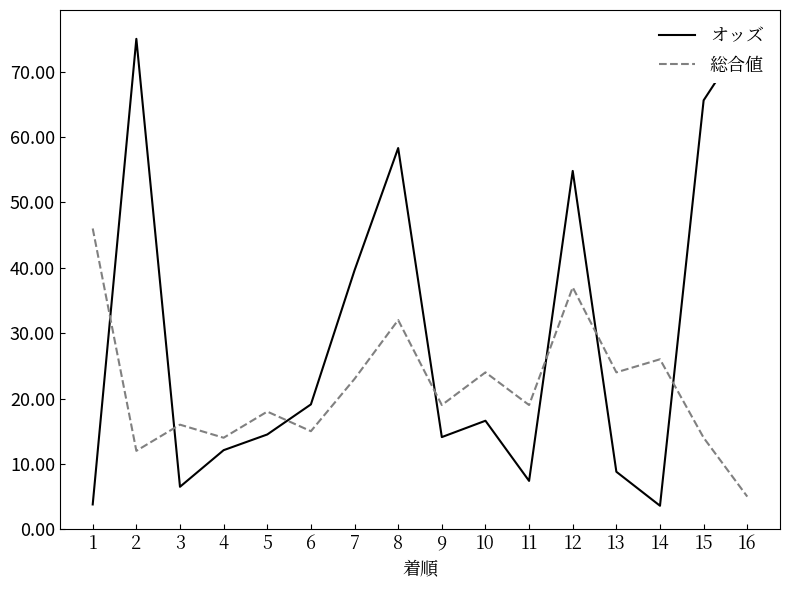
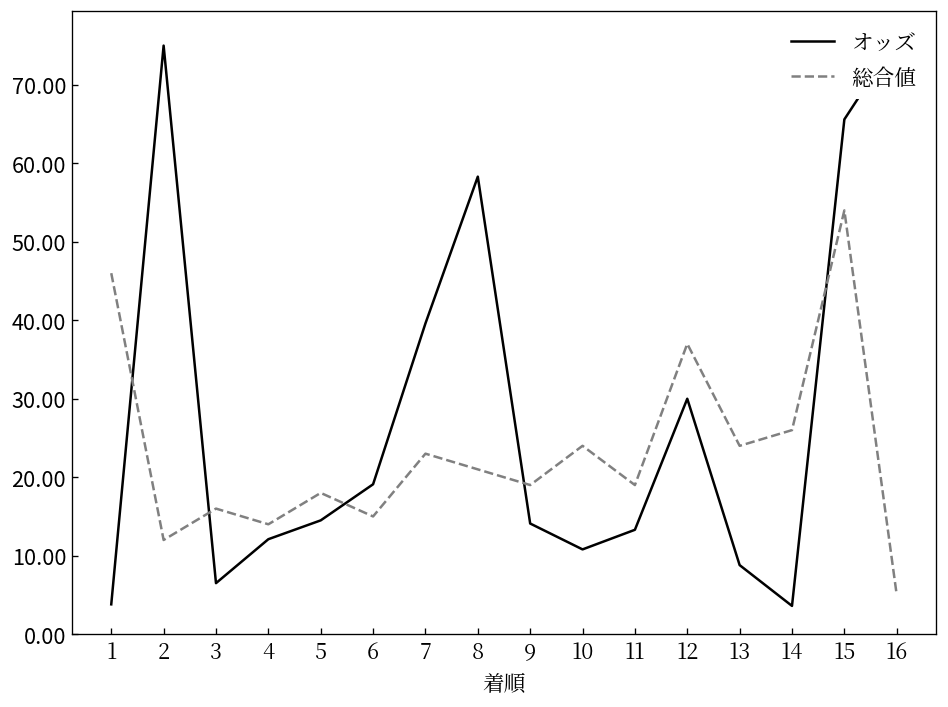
  {
    "オッズ": {
      "1": 4,
      "2": 75,
      "3": 7,
      "4": 12,
      "5": 15,
      "6": 19,
      "7": 40,
      "8": 58,
      "9": 14,
-     "10": 17,
-     "11": 7,
-     "12": 55,
+     "10": 11,
+     "11": 13,
+     "12": 30,
      "13": 9,
      "14": 4,
      "15": 66
    },
    "総合値": {
      "1": 46,
      "2": 12,
      "3": 16,
      "4": 14,
      "5": 18,
      "6": 15,
      "7": 23,
-     "8": 32,
+     "8": 21,
      "9": 19,
      "10": 24,
      "11": 19,
      "12": 37,
      "13": 24,
      "14": 26,
-     "15": 14,
+     "15": 54,
      "16": 5
    }
  }
